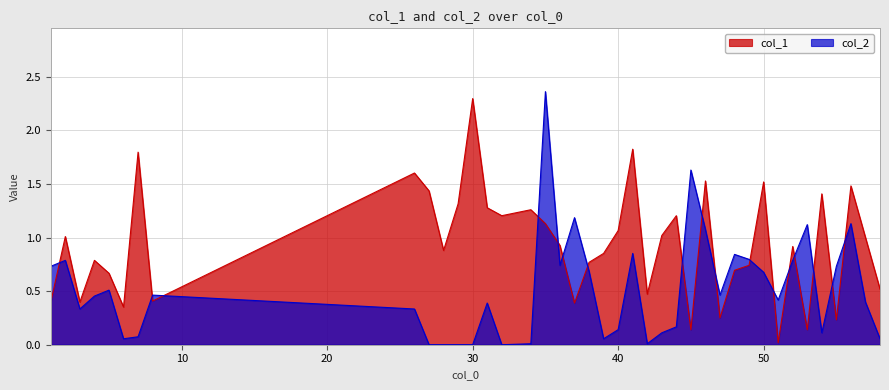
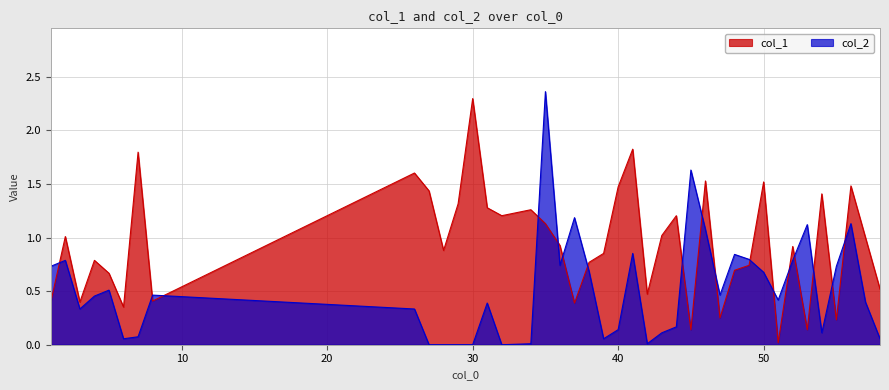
  {
    "col_1": {
      "30": 2.30,
-     "40": 1.06,
+     "40": 1.47,
      "50": 1.52
    },
    "col_2": {
      "30": 0.00,
      "40": 0.14,
      "50": 0.68
    }
  }
